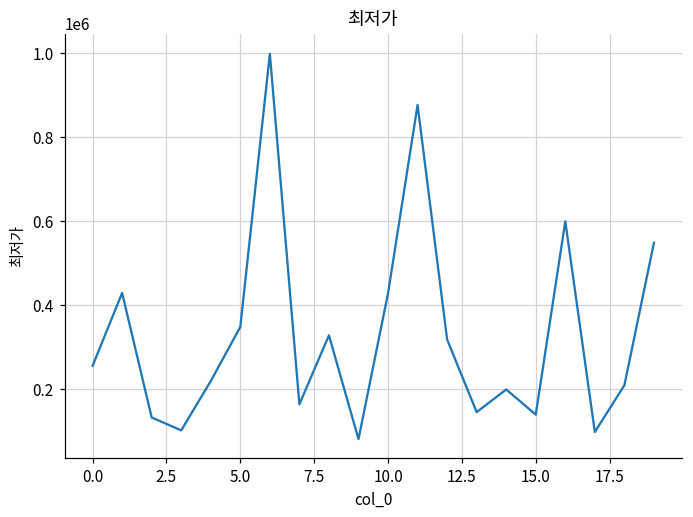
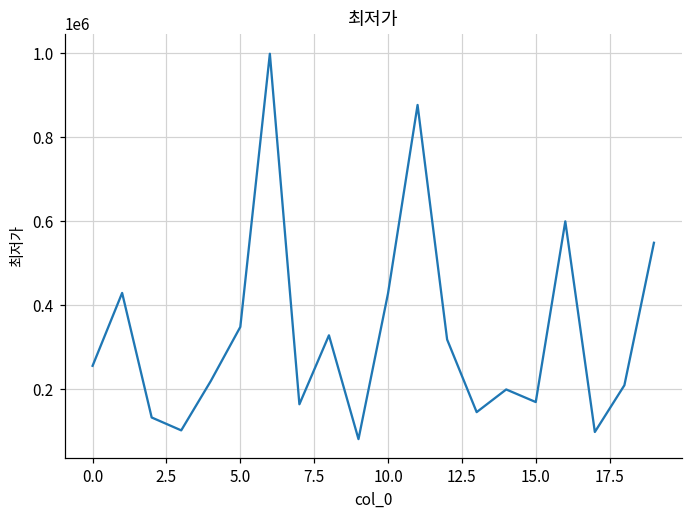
  {
    "0.0": 260000,
    "5.0": 350000,
    "10.0": 430000,
-   "15.0": 140000
+   "15.0": 170000
  }
